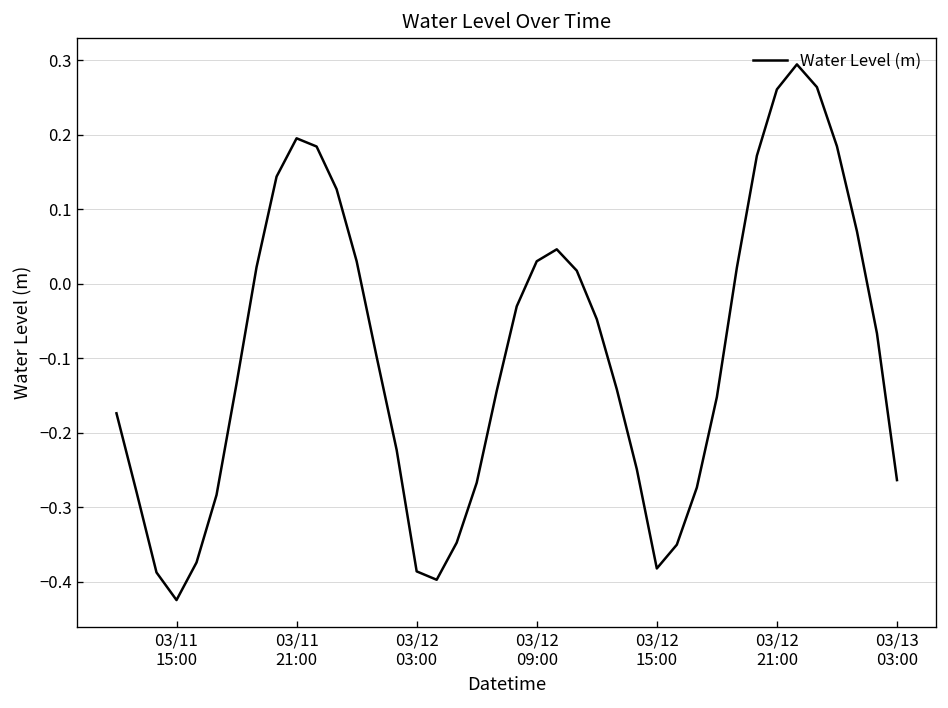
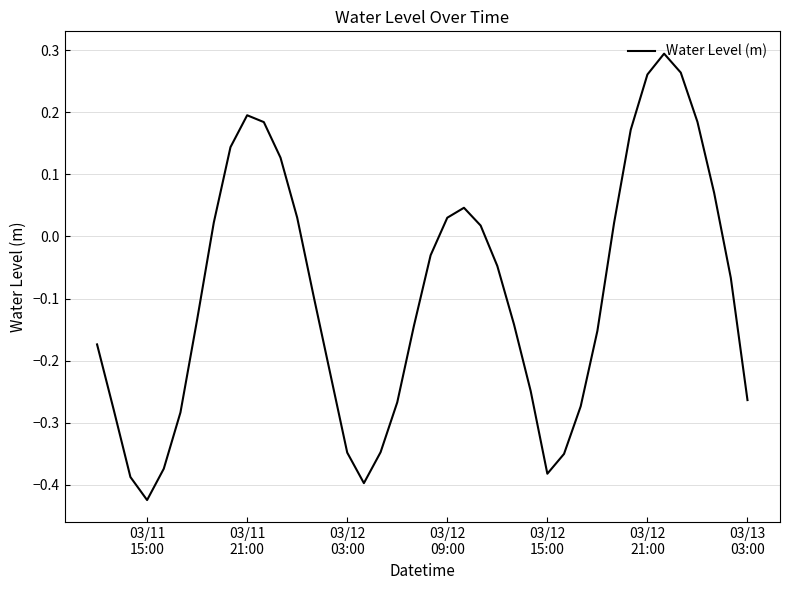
  {
    "03/11 15:00": -0.42,
    "03/11 21:00": 0.20,
-   "03/12 03:00": -0.39,
+   "03/12 03:00": -0.35,
    "03/12 09:00": 0.03,
    "03/12 15:00": -0.38,
    "03/12 21:00": 0.26,
    "03/13 03:00": -0.26
  }
